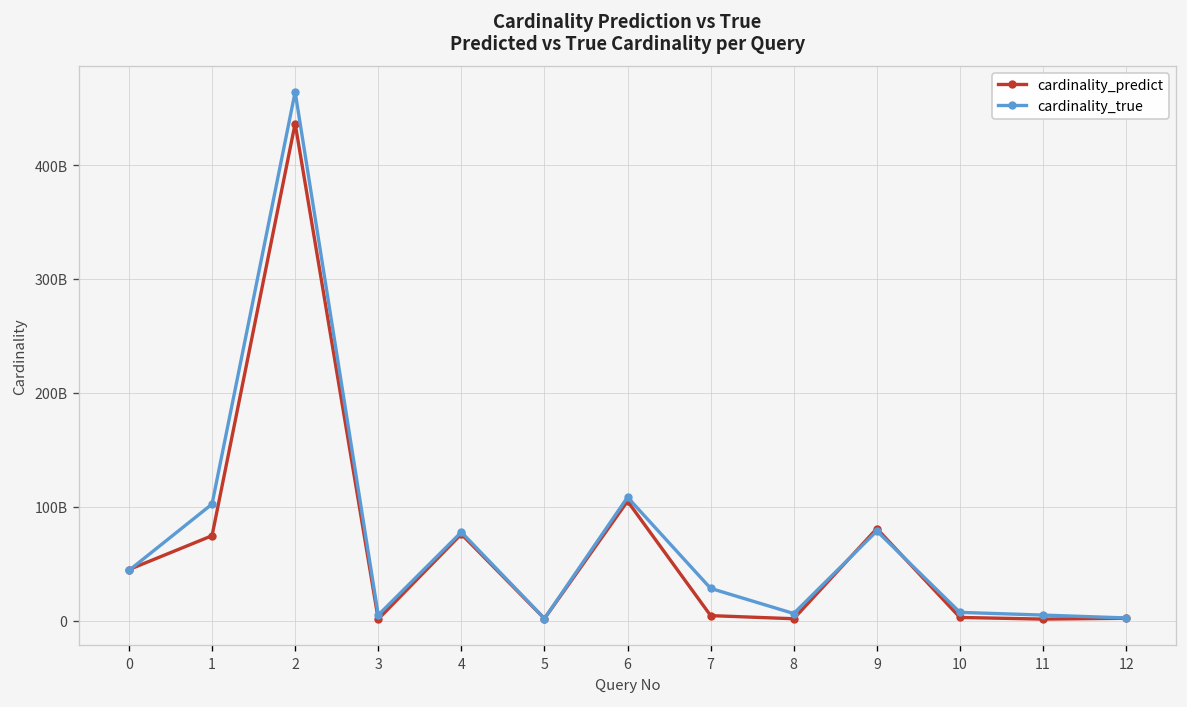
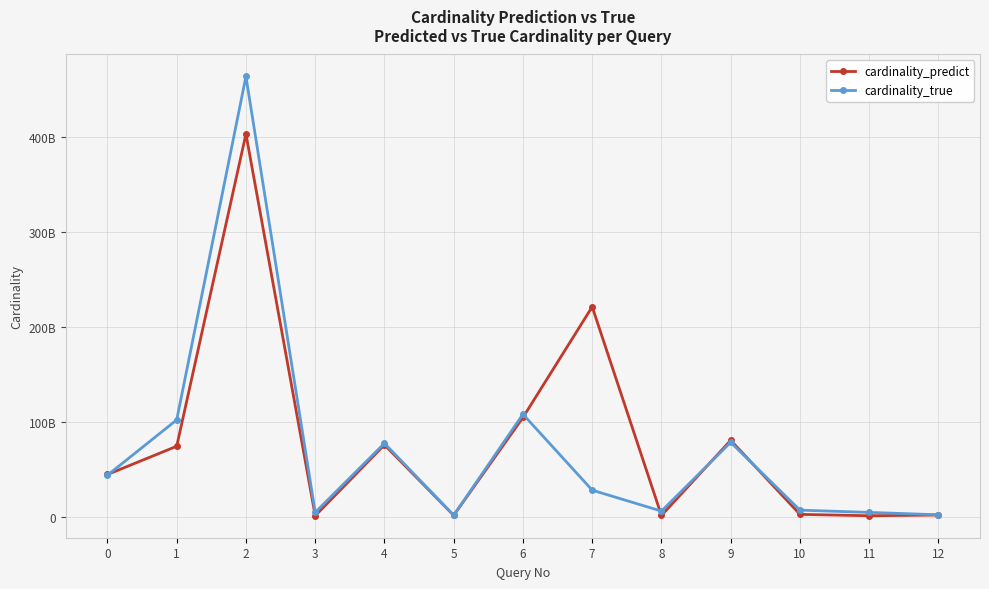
  {
    "cardinality_predict": {
      "1": 70000000000,
-     "2": 440000000000,
+     "2": 400000000000,
      "3": 0,
      "6": 100000000000,
-     "7": 0,
+     "7": 220000000000,
      "8": 0,
      "10": 0,
      "11": 0
    },
    "cardinality_true": {
      "1": 100000000000,
      "2": 460000000000,
      "3": 0,
      "6": 110000000000,
      "7": 30000000000,
      "8": 10000000000,
      "10": 10000000000,
      "11": 0
    }
  }
